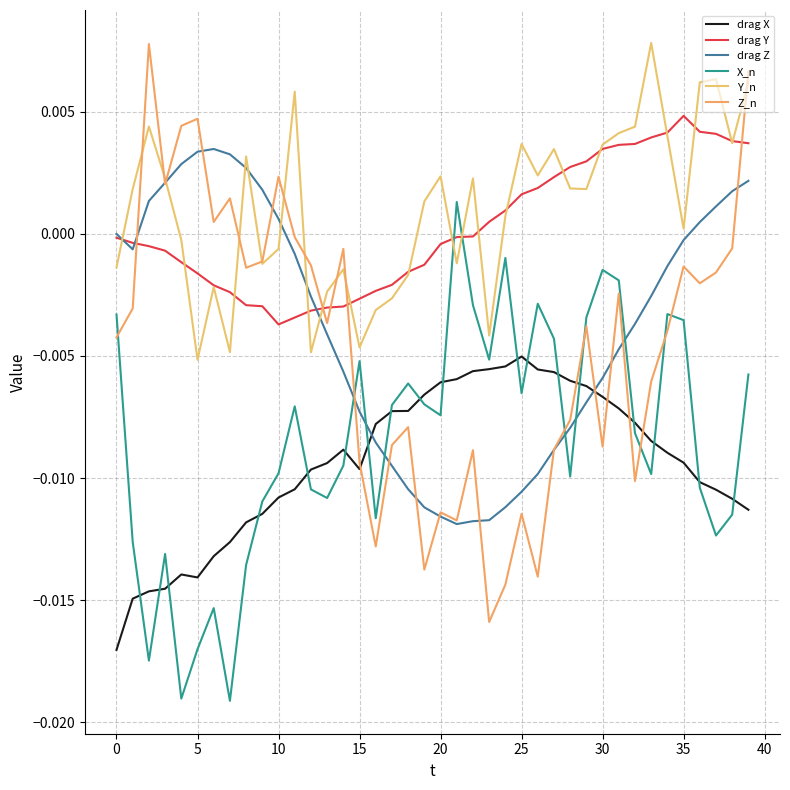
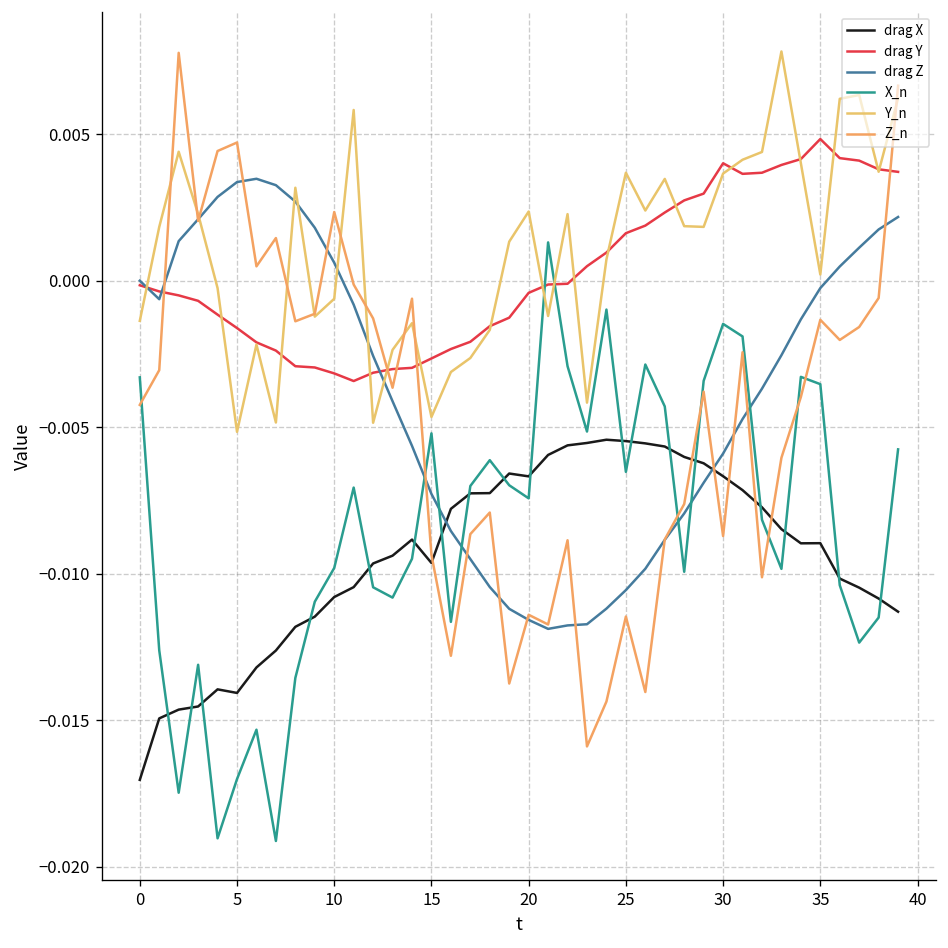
  {
    "drag X": {
      "0": -0.0170,
      "5": -0.0141,
      "10": -0.0108,
      "15": -0.0096,
-     "20": -0.0061,
-     "25": -0.0050,
+     "20": -0.0067,
+     "25": -0.0055,
      "30": -0.0067,
-     "35": -0.0094
+     "35": -0.0090
    },
    "drag Y": {
      "0": -0.0002,
      "5": -0.0016,
-     "10": -0.0037,
+     "10": -0.0032,
      "15": -0.0027,
      "20": -0.0004,
      "25": 0.0016,
-     "30": 0.0035,
+     "30": 0.0040,
      "35": 0.0048
    }
  }
